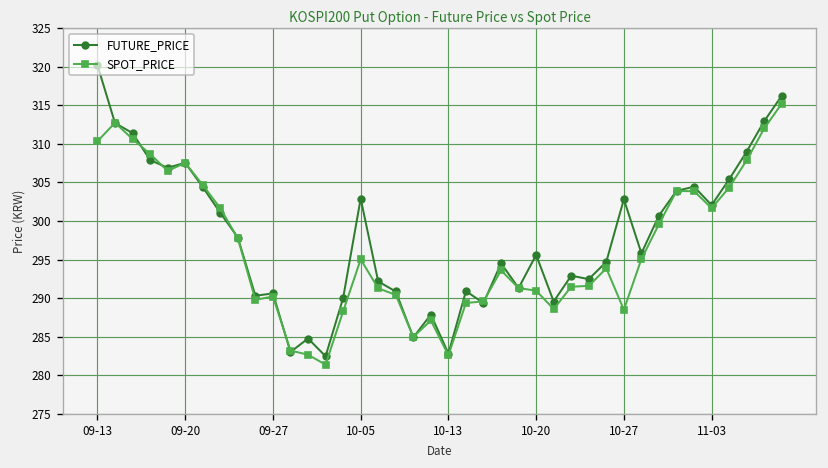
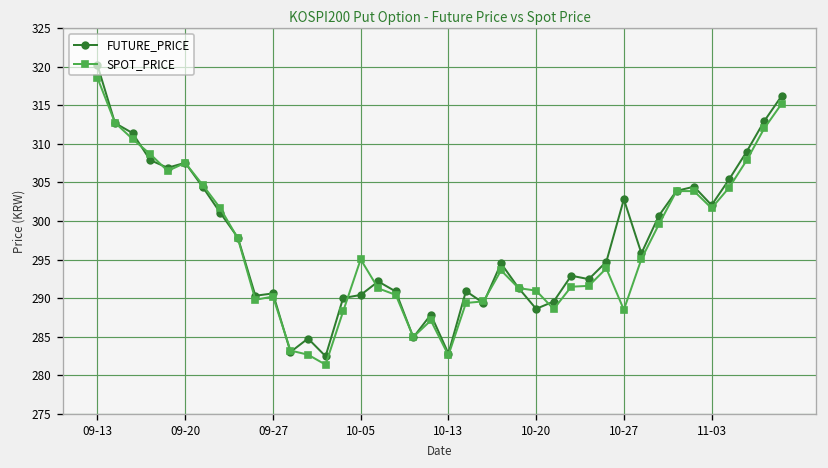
  {
    "FUTURE_PRICE": {
      "09-27": 291,
-     "10-05": 303,
-     "10-20": 296,
+     "10-05": 290,
+     "10-20": 289,
      "10-27": 303
    },
    "SPOT_PRICE": {
-     "09-13": 310,
+     "09-13": 319,
      "09-27": 290,
      "10-05": 295,
      "10-20": 291,
      "10-27": 288
    }
  }
